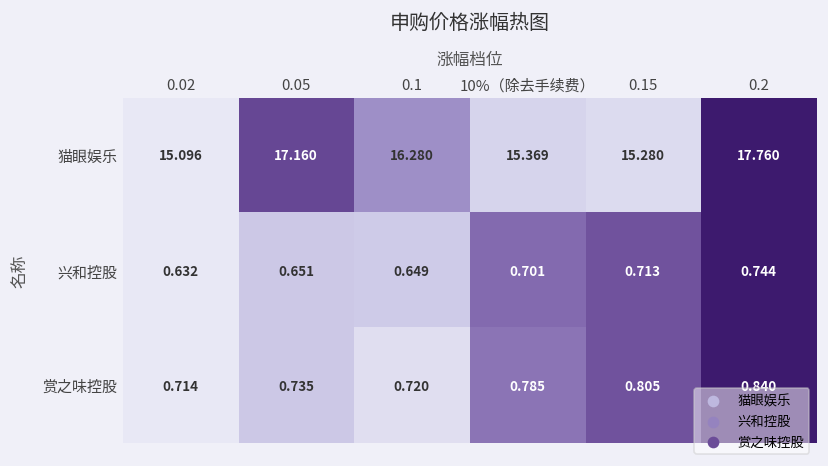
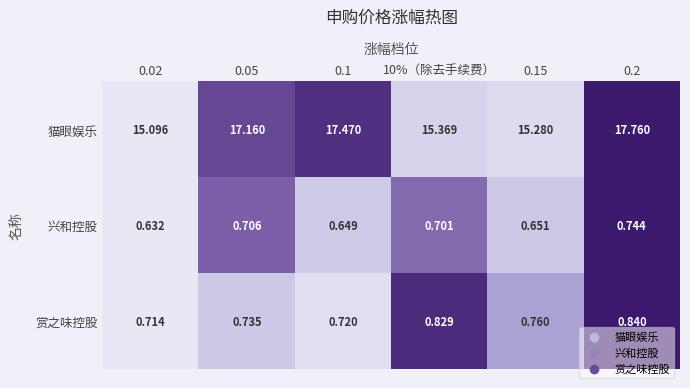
  {
    "猫眼娱乐": {
      "0.02": 15.096,
      "0.05": 17.160,
-     "0.1": 16.280,
+     "0.1": 17.470,
      "10%（除去手续费）": 15.369,
      "0.15": 15.280,
      "0.2": 17.760
    },
    "兴和控股": {
      "0.02": 0.632,
-     "0.05": 0.651,
+     "0.05": 0.706,
      "0.1": 0.649,
      "10%（除去手续费）": 0.701,
-     "0.15": 0.713,
+     "0.15": 0.651,
      "0.2": 0.744
    },
    "赏之味控股": {
      "0.02": 0.714,
      "0.05": 0.735,
      "0.1": 0.720,
-     "10%（除去手续费）": 0.785,
-     "0.15": 0.805
+     "10%（除去手续费）": 0.829,
+     "0.15": 0.760
    }
  }
